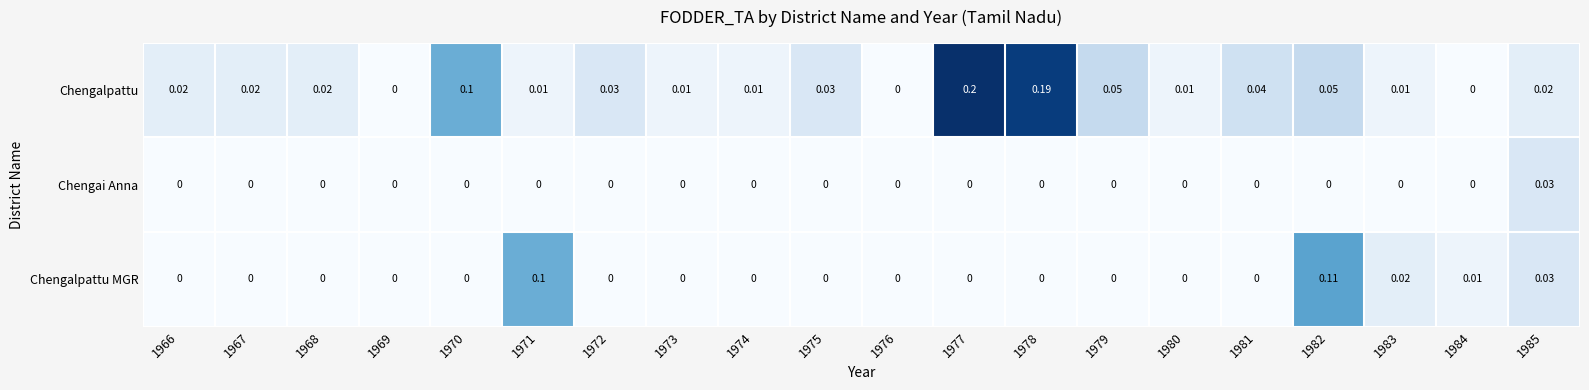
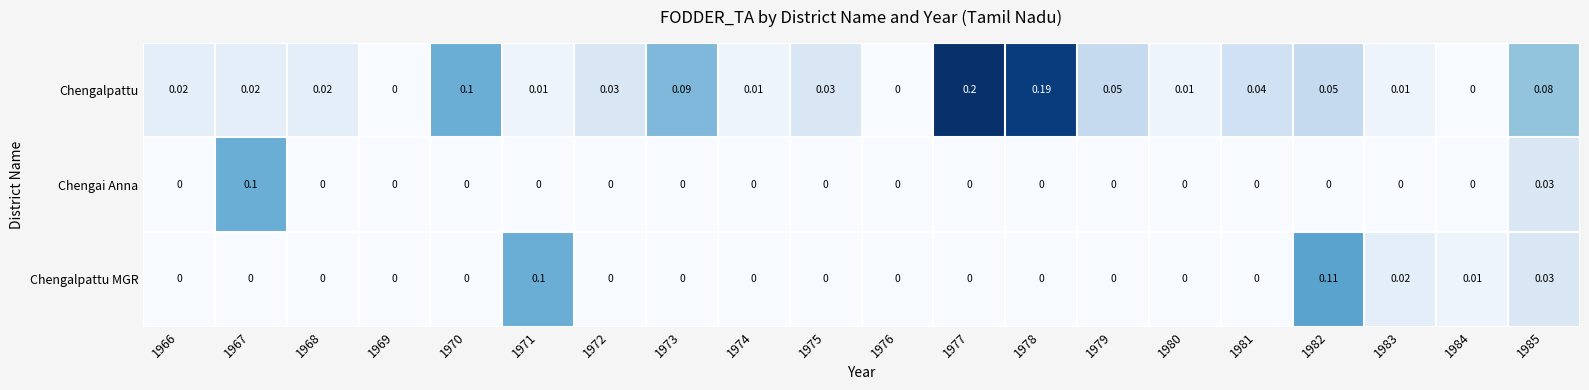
  {
    "Chengalpattu": {
      "1966": 0.02,
      "1967": 0.02,
      "1968": 0.02,
      "1969": 0,
      "1970": 0.1,
      "1971": 0.01,
      "1972": 0.03,
-     "1973": 0.01,
+     "1973": 0.09,
      "1974": 0.01,
      "1975": 0.03,
      "1976": 0,
      "1977": 0.2,
      "1978": 0.19,
      "1979": 0.05,
      "1980": 0.01,
      "1981": 0.04,
      "1982": 0.05,
      "1983": 0.01,
      "1984": 0,
-     "1985": 0.02
+     "1985": 0.08
    },
    "Chengai Anna": {
      "1966": 0,
-     "1967": 0,
+     "1967": 0.1,
      "1968": 0,
      "1969": 0,
      "1970": 0,
      "1971": 0,
      "1972": 0,
      "1973": 0,
      "1974": 0,
      "1975": 0,
      "1976": 0,
      "1977": 0,
      "1978": 0,
      "1979": 0,
      "1980": 0,
      "1981": 0,
      "1982": 0,
      "1983": 0,
      "1984": 0,
      "1985": 0.03
    },
    "Chengalpattu MGR": {
      "1966": 0,
      "1967": 0,
      "1968": 0,
      "1969": 0,
      "1970": 0,
      "1971": 0.1,
      "1972": 0,
      "1973": 0,
      "1974": 0,
      "1975": 0,
      "1976": 0,
      "1977": 0,
      "1978": 0,
      "1979": 0,
      "1980": 0,
      "1981": 0,
      "1982": 0.11,
      "1983": 0.02,
      "1984": 0.01,
      "1985": 0.03
    }
  }
